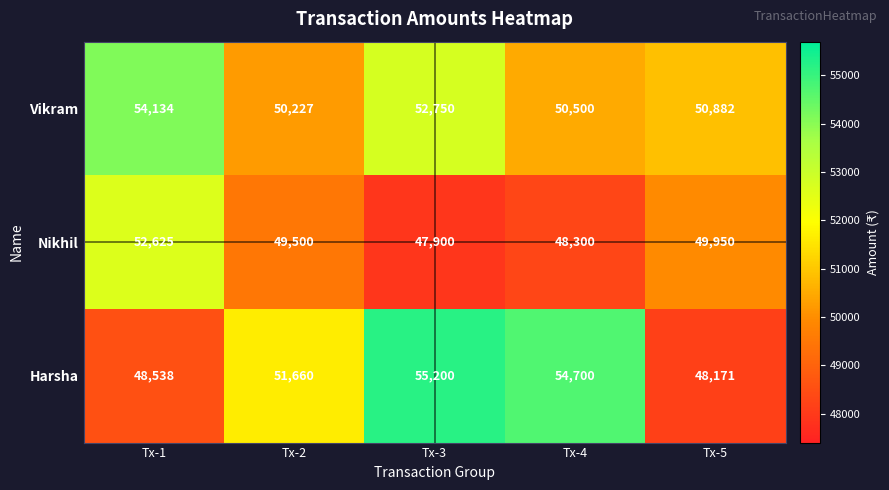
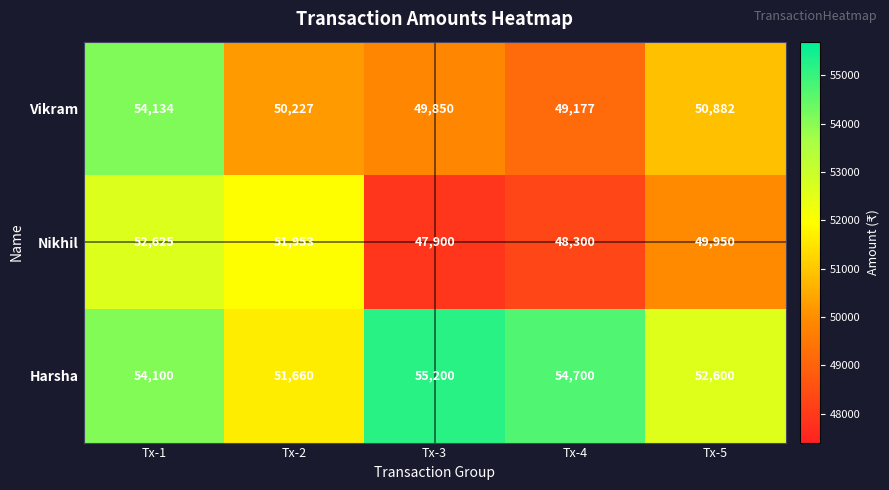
  {
    "Vikram": {
      "Tx-1": "54,134",
      "Tx-2": "50,227",
-     "Tx-3": "52,750",
-     "Tx-4": "50,500",
+     "Tx-3": "49,850",
+     "Tx-4": "49,177",
      "Tx-5": "50,882"
    },
    "Nikhil": {
      "Tx-1": "52,625",
-     "Tx-2": "49,500",
+     "Tx-2": "51,953",
      "Tx-3": "47,900",
      "Tx-4": "48,300",
      "Tx-5": "49,950"
    },
    "Harsha": {
-     "Tx-1": "48,538",
+     "Tx-1": "54,100",
      "Tx-2": "51,660",
      "Tx-3": "55,200",
      "Tx-4": "54,700",
-     "Tx-5": "48,171"
+     "Tx-5": "52,600"
    }
  }
